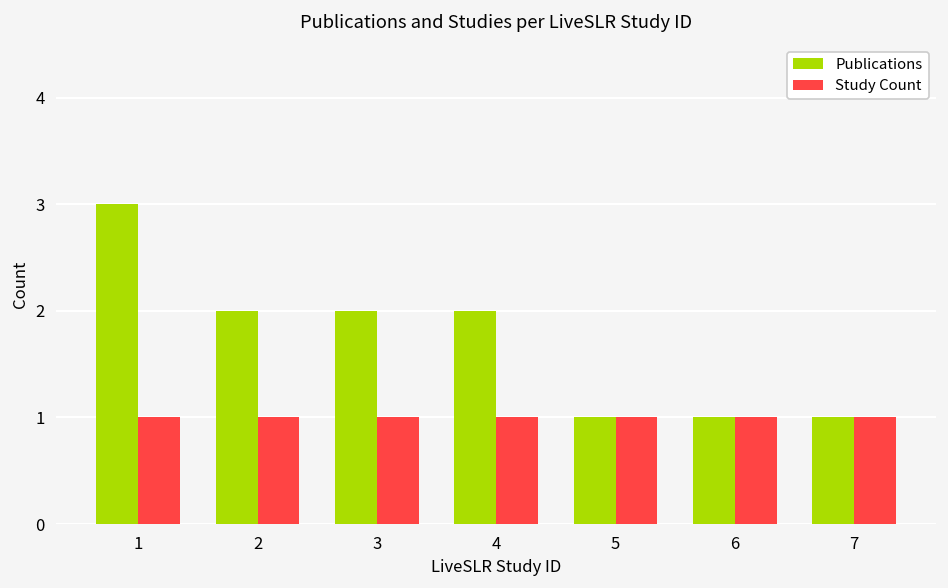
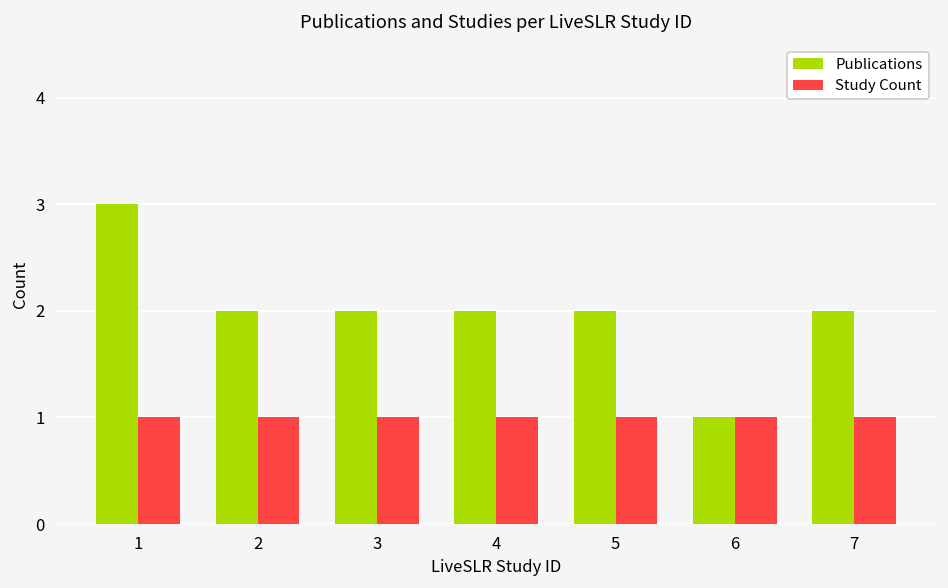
  {
    "Publications": {
      "1": 3,
      "2": 2,
      "3": 2,
      "4": 2,
-     "5": 1,
+     "5": 2,
      "6": 1,
-     "7": 1
+     "7": 2
    },
    "Study Count": {
      "1": 1,
      "2": 1,
      "3": 1,
      "4": 1,
      "5": 1,
      "6": 1,
      "7": 1
    }
  }
